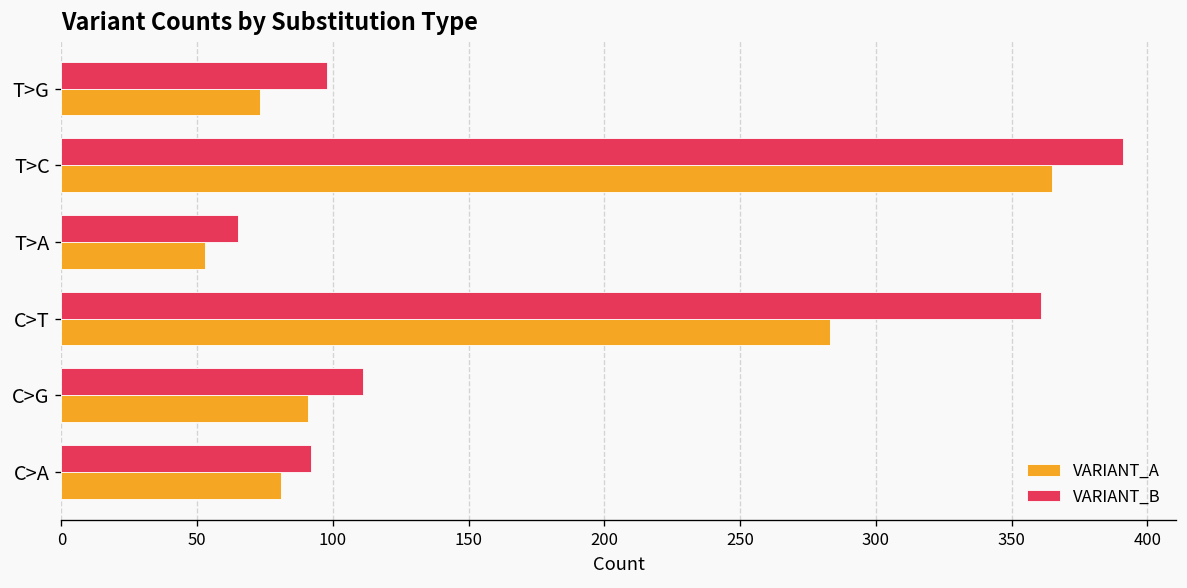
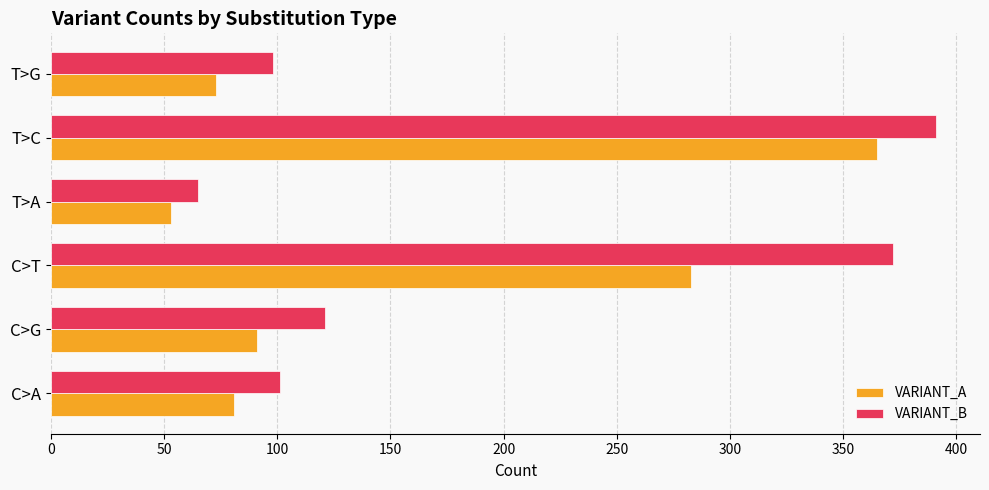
  {
    "VARIANT_A": {
      "T>G": 73,
      "T>C": 365,
      "T>A": 53,
      "C>T": 283,
      "C>G": 91,
      "C>A": 81
    },
    "VARIANT_B": {
      "T>G": 98,
      "T>C": 391,
      "T>A": 65,
-     "C>T": 361,
-     "C>G": 111,
-     "C>A": 92
+     "C>T": 372,
+     "C>G": 121,
+     "C>A": 101
    }
  }
